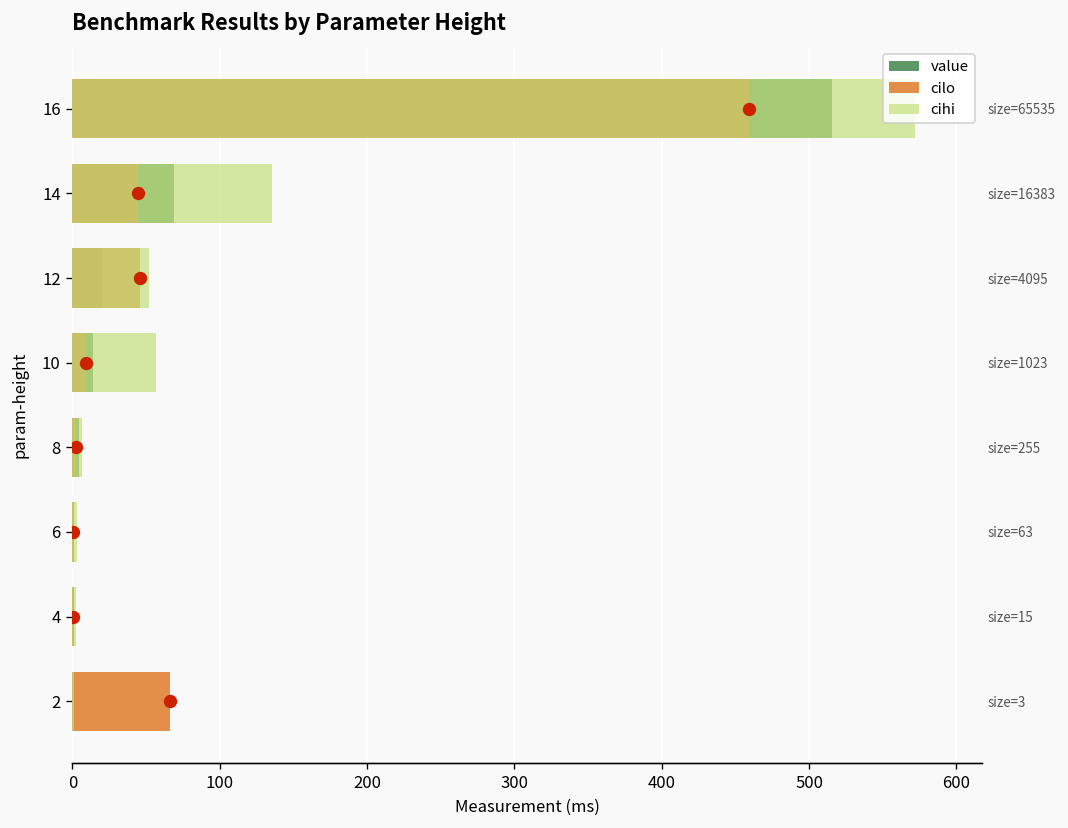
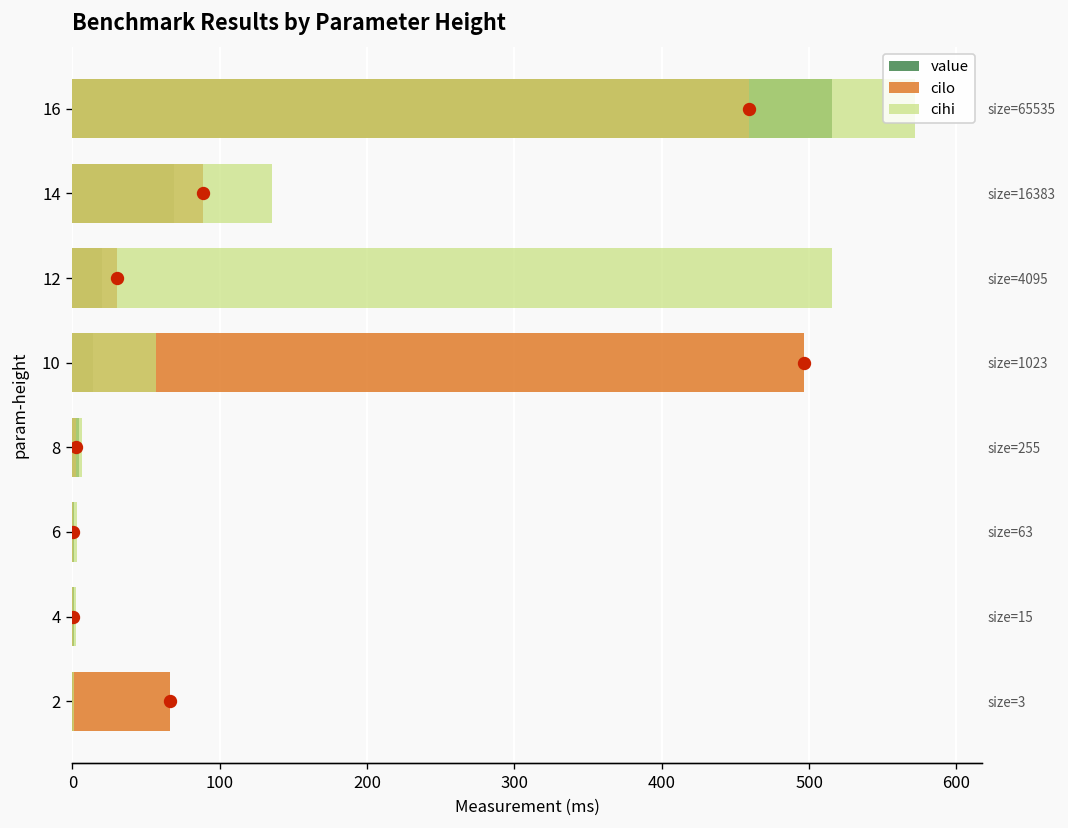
  {
    "cilo": {
-     "14": 45,
-     "12": 46,
-     "10": 9,
+     "14": 89,
+     "12": 31,
+     "10": 497,
      "2": 66
    },
    "cihi": {
      "14": 136,
-     "12": 52,
+     "12": 516,
      "8": 7,
      "6": 3,
      "4": 2
    }
  }
